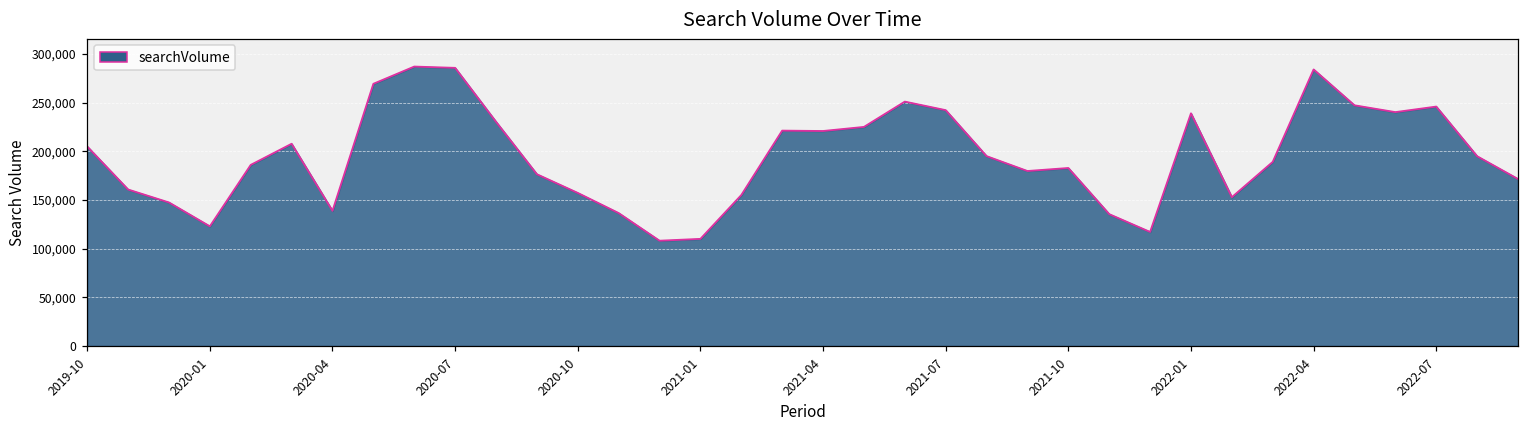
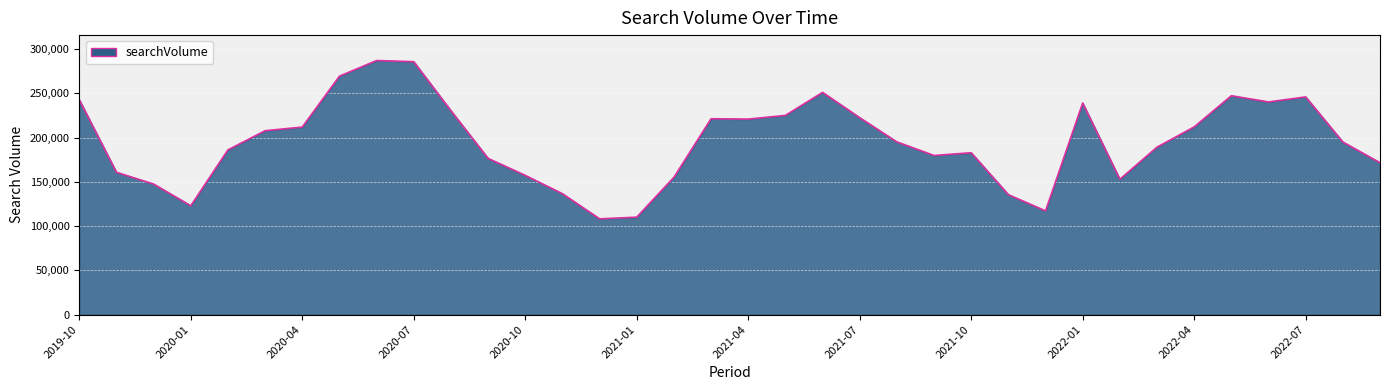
  {
-   "2019-10": "210,000",
+   "2019-10": "240,000",
    "2020-01": "120,000",
-   "2020-04": "140,000",
+   "2020-04": "210,000",
    "2020-07": "290,000",
    "2020-10": "160,000",
    "2021-01": "110,000",
    "2021-04": "220,000",
-   "2021-07": "240,000",
+   "2021-07": "220,000",
    "2021-10": "180,000",
    "2022-01": "240,000",
-   "2022-04": "280,000",
+   "2022-04": "210,000",
    "2022-07": "250,000"
  }
